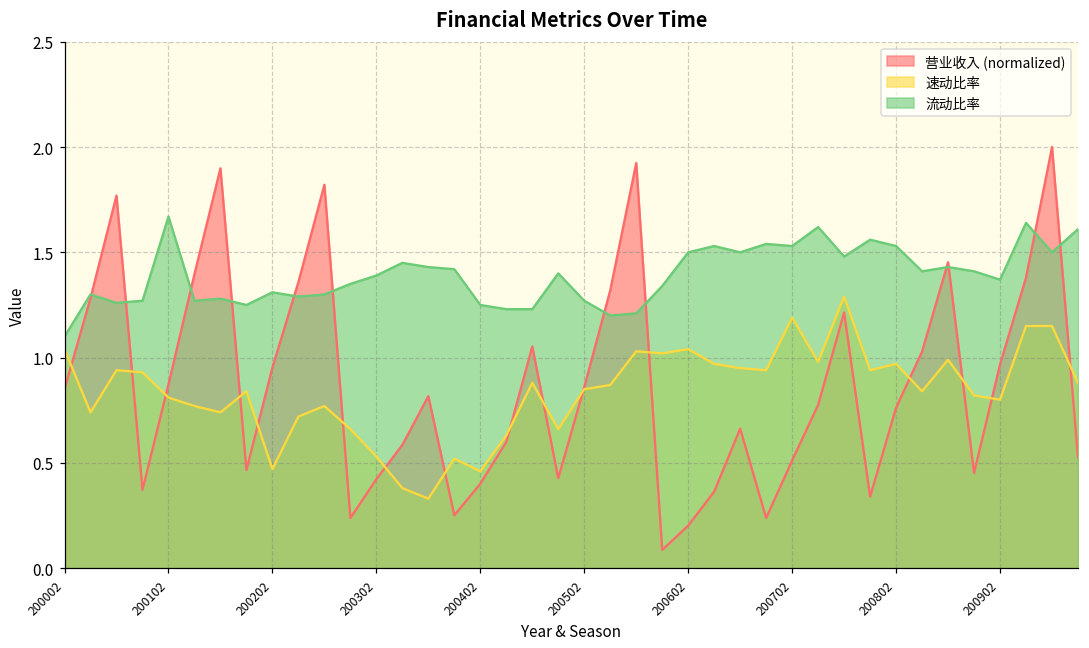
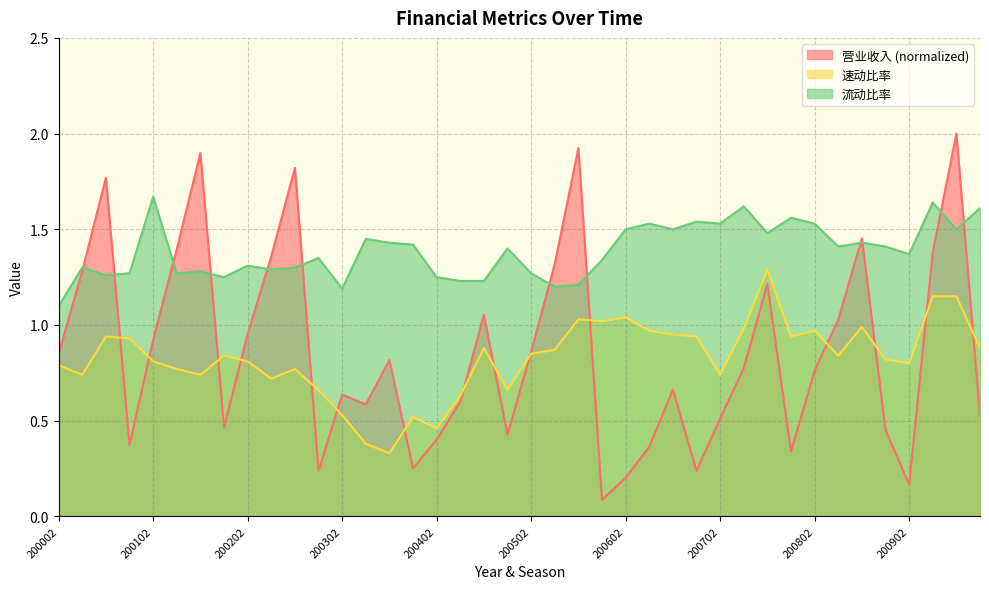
  {
    "营业收入 (normalized)": {
      "200002": 0.85,
-     "200102": 0.87,
+     "200102": 0.92,
      "200202": 0.95,
-     "200302": 0.42,
+     "200302": 0.64,
      "200402": 0.40,
      "200602": 0.20,
      "200702": 0.51,
      "200802": 0.76,
-     "200902": 0.97
+     "200902": 0.17
    },
    "速动比率": {
-     "200002": 1.04,
+     "200002": 0.79,
      "200102": 0.81,
-     "200202": 0.47,
+     "200202": 0.81,
      "200302": 0.53,
      "200402": 0.46,
      "200602": 1.04,
-     "200702": 1.19,
+     "200702": 0.74,
      "200802": 0.97,
      "200902": 0.80
    },
    "流动比率": {
      "200002": 1.10,
      "200102": 1.67,
      "200202": 1.31,
-     "200302": 1.39,
+     "200302": 1.19,
      "200402": 1.25,
      "200502": 1.27,
      "200602": 1.50,
      "200702": 1.53,
      "200802": 1.53,
      "200902": 1.37
    }
  }
